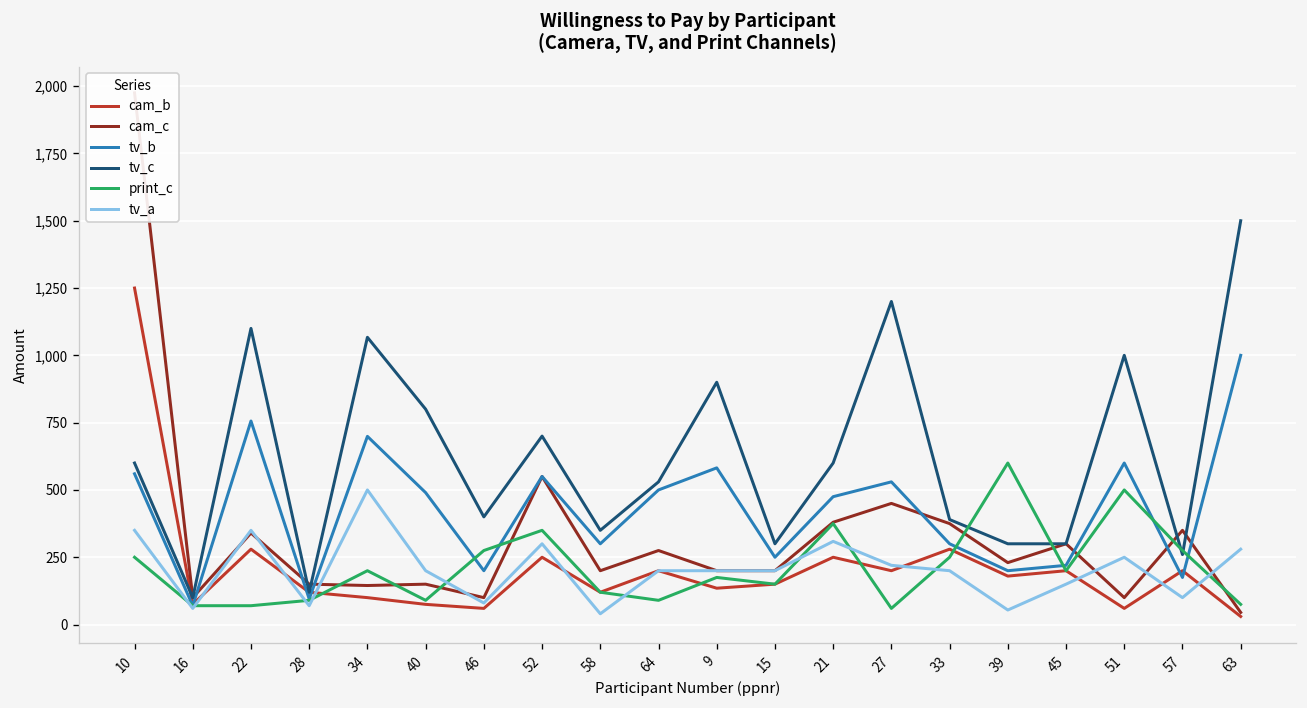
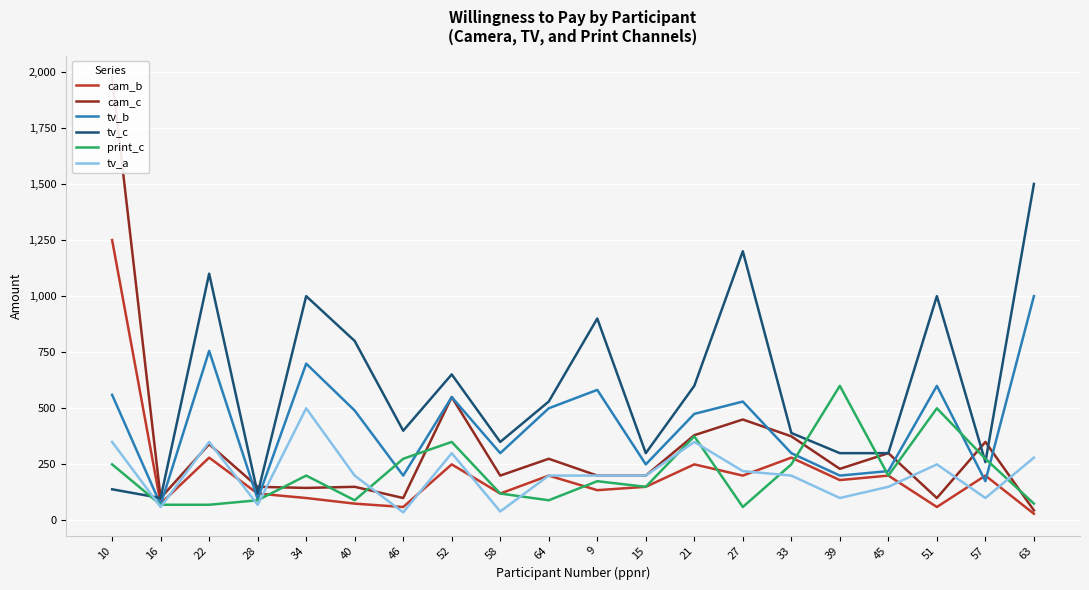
  {
    "tv_b": {
      "10": "560",
      "22": "760",
      "34": "700",
      "40": "490",
      "46": "200",
      "58": "300",
      "64": "500",
      "9": "580",
      "15": "250",
      "21": "480",
      "27": "530",
      "33": "300",
      "39": "200",
      "45": "220",
      "51": "600",
      "57": "180",
      "63": "1,000"
    },
    "tv_c": {
-     "10": "600",
+     "10": "140",
      "22": "1,100",
-     "34": "1,070",
+     "34": "1,000",
      "40": "800",
      "46": "400",
-     "52": "700",
+     "52": "650",
      "58": "350",
      "64": "530",
      "9": "900",
      "15": "300",
      "21": "600",
      "27": "1,200",
      "33": "390",
      "39": "300",
      "51": "1,000",
      "57": "260",
      "63": "1,500"
    },
    "print_c": {
      "10": "250",
      "22": "70",
      "34": "200",
      "40": "90",
      "46": "280",
      "52": "350",
      "64": "90",
      "9": "180",
      "27": "60",
      "33": "250",
      "39": "600",
      "51": "500",
      "57": "280",
      "63": "80"
    },
    "tv_a": {
      "10": "350",
      "28": "70",
      "34": "500",
      "40": "200",
-     "46": "80",
+     "46": "40",
      "52": "300",
      "58": "40",
-     "21": "310",
+     "21": "350",
      "27": "220",
      "33": "200",
-     "39": "50",
+     "39": "100",
      "45": "150",
      "51": "250",
      "57": "100",
      "63": "280"
    }
  }
